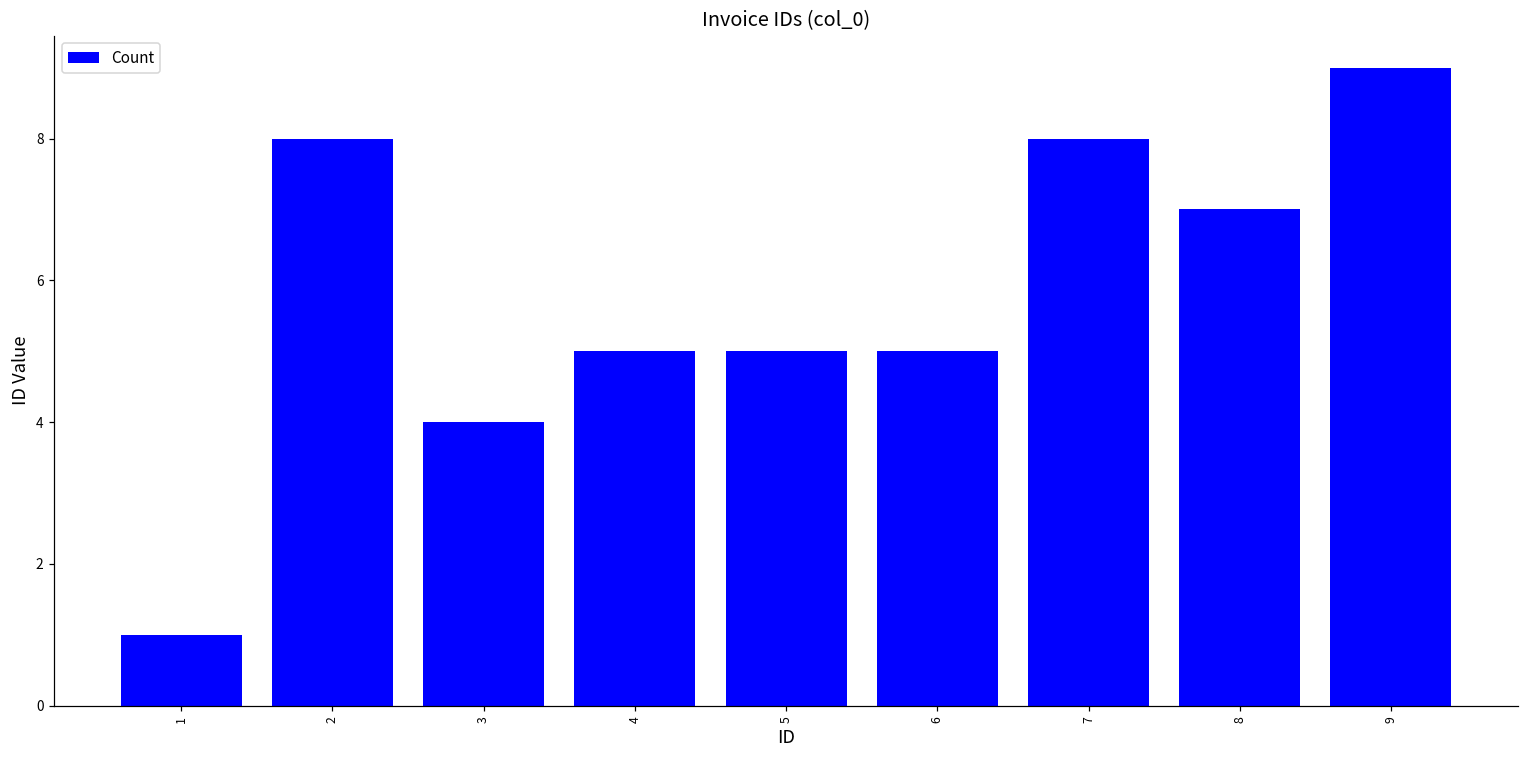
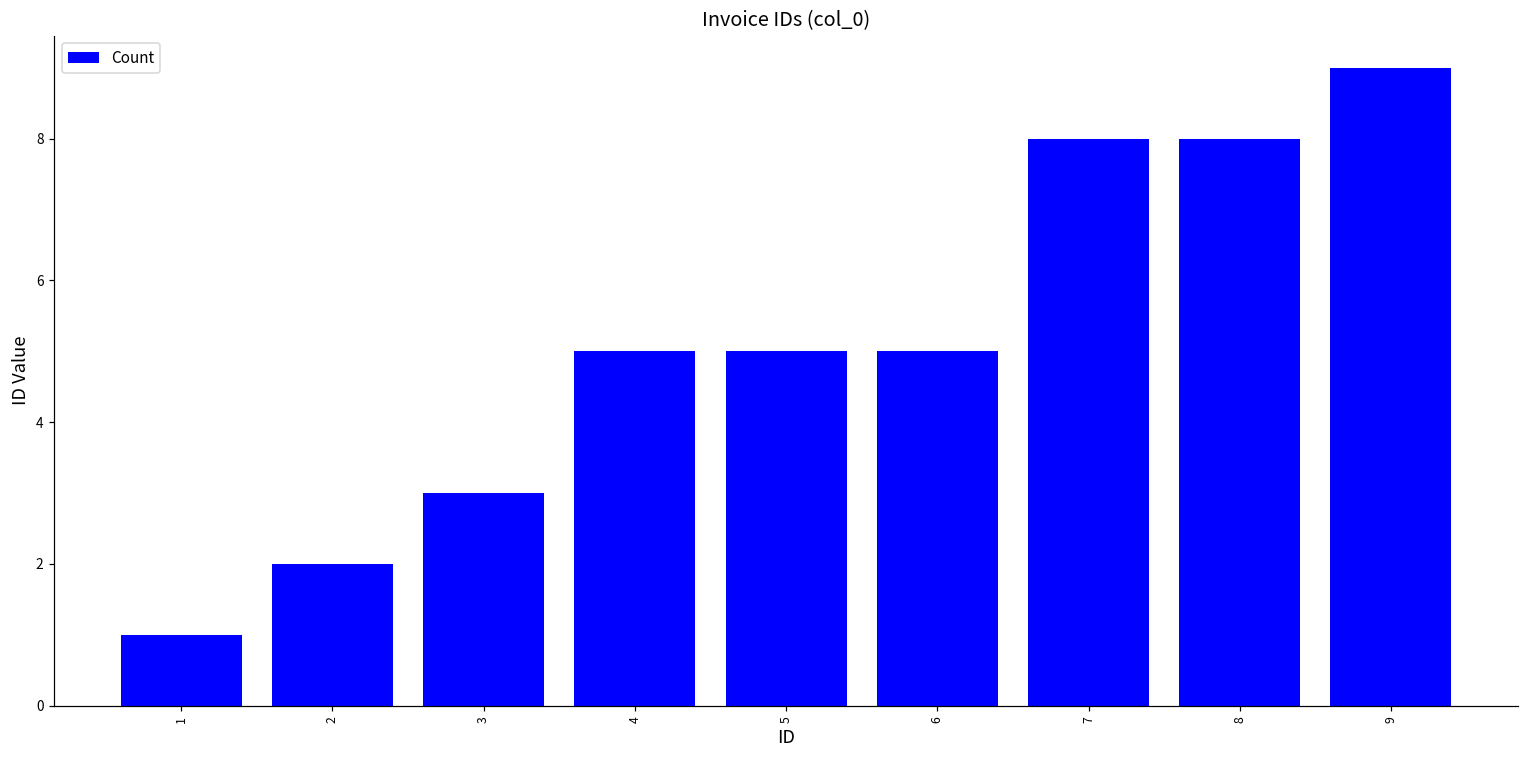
  {
    "1": 1,
-   "2": 8,
-   "3": 4,
+   "2": 2,
+   "3": 3,
    "4": 5,
    "5": 5,
    "6": 5,
    "7": 8,
-   "8": 7,
+   "8": 8,
    "9": 9
  }
